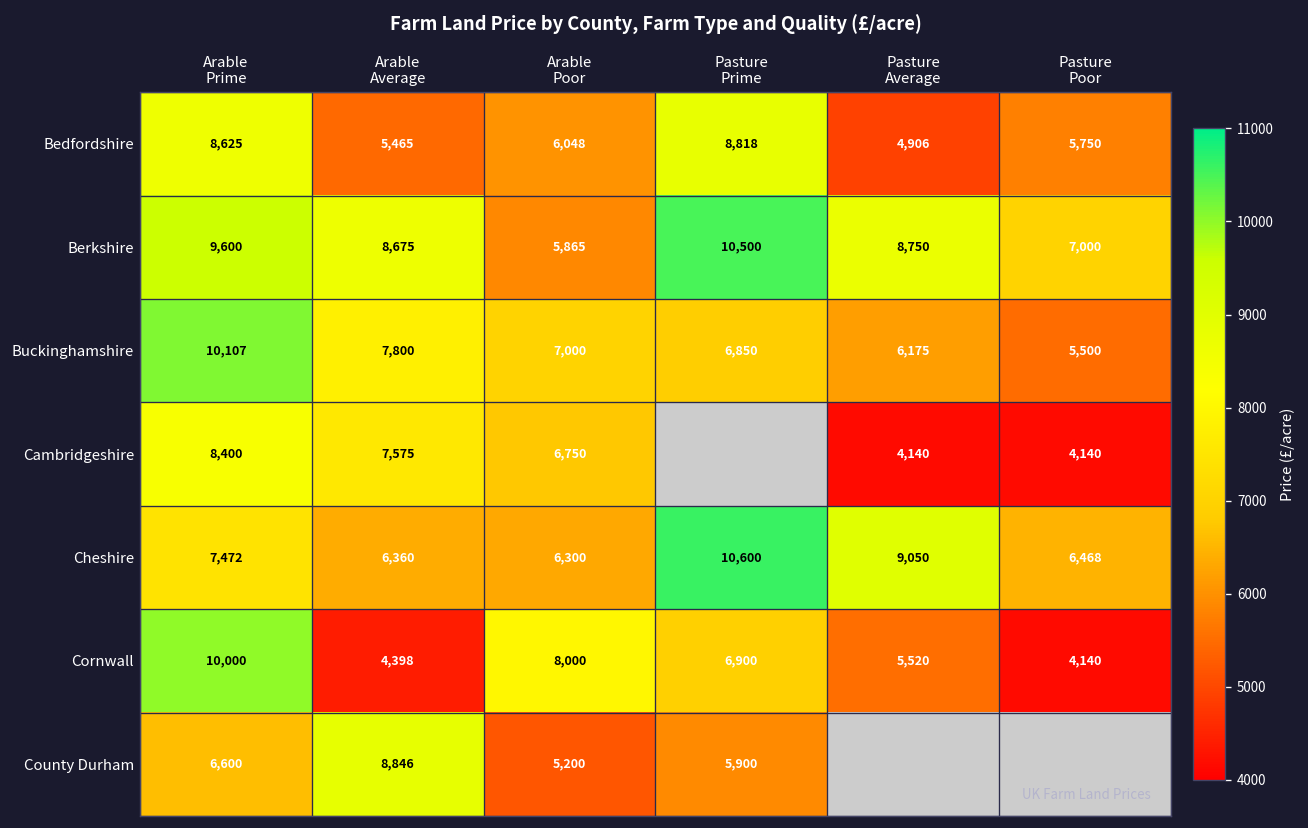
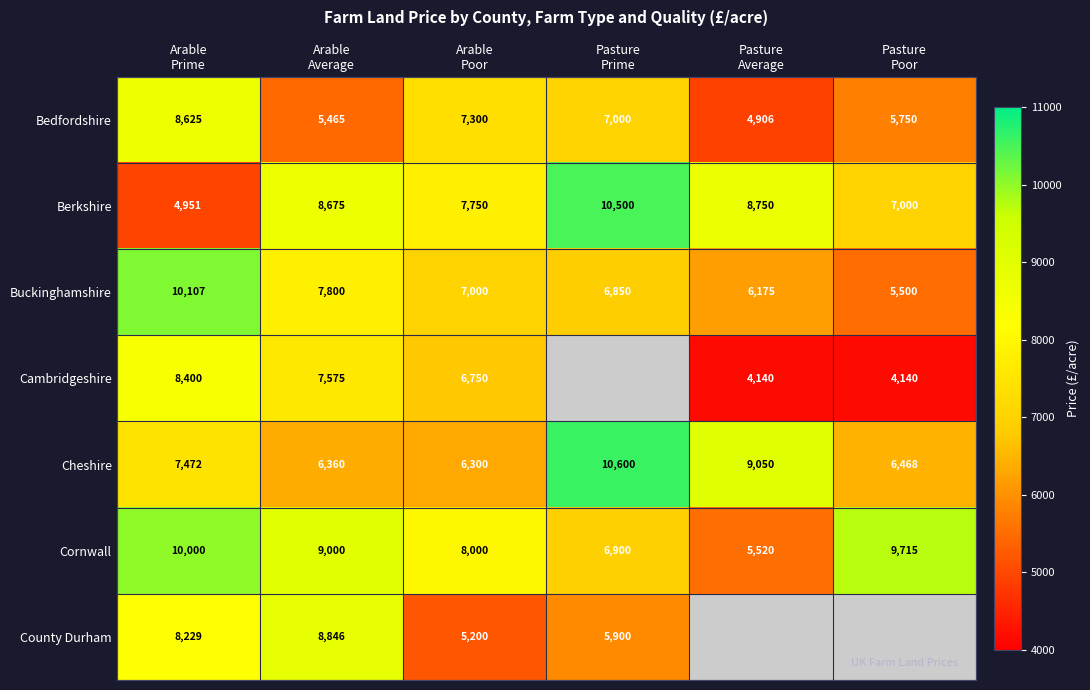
  {
    "Bedfordshire": {
      "Arable Prime": "8,625",
      "Arable Average": "5,465",
-     "Arable Poor": "6,048",
-     "Pasture Prime": "8,818",
+     "Arable Poor": "7,300",
+     "Pasture Prime": "7,000",
      "Pasture Average": "4,906",
      "Pasture Poor": "5,750"
    },
    "Berkshire": {
-     "Arable Prime": "9,600",
+     "Arable Prime": "4,951",
      "Arable Average": "8,675",
-     "Arable Poor": "5,865",
+     "Arable Poor": "7,750",
      "Pasture Prime": "10,500",
      "Pasture Average": "8,750",
      "Pasture Poor": "7,000"
    },
    "Buckinghamshire": {
      "Arable Prime": "10,107",
      "Arable Average": "7,800",
      "Arable Poor": "7,000",
      "Pasture Prime": "6,850",
      "Pasture Average": "6,175",
      "Pasture Poor": "5,500"
    },
    "Cambridgeshire": {
      "Arable Prime": "8,400",
      "Arable Average": "7,575",
      "Arable Poor": "6,750",
      "Pasture Average": "4,140",
      "Pasture Poor": "4,140"
    },
    "Cheshire": {
      "Arable Prime": "7,472",
      "Arable Average": "6,360",
      "Arable Poor": "6,300",
      "Pasture Prime": "10,600",
      "Pasture Average": "9,050",
      "Pasture Poor": "6,468"
    },
    "Cornwall": {
      "Arable Prime": "10,000",
-     "Arable Average": "4,398",
+     "Arable Average": "9,000",
      "Arable Poor": "8,000",
      "Pasture Prime": "6,900",
      "Pasture Average": "5,520",
-     "Pasture Poor": "4,140"
+     "Pasture Poor": "9,715"
    },
    "County Durham": {
-     "Arable Prime": "6,600",
+     "Arable Prime": "8,229",
      "Arable Average": "8,846",
      "Arable Poor": "5,200",
      "Pasture Prime": "5,900"
    }
  }
